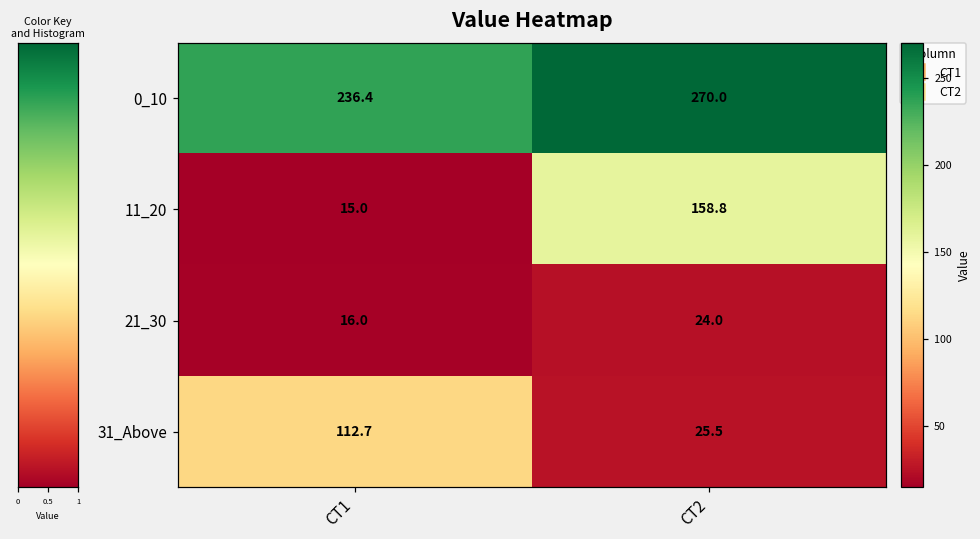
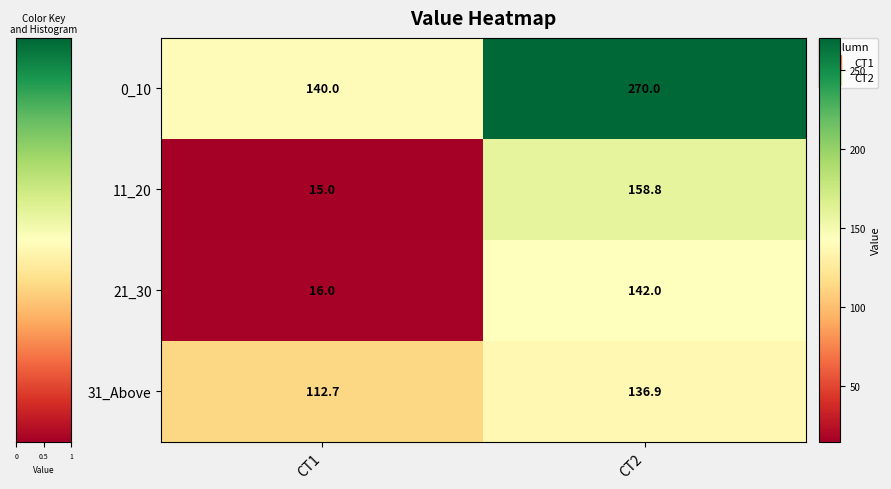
  {
    "0_10": {
-     "CT1": 236.4,
+     "CT1": 140.0,
      "CT2": 270.0
    },
    "11_20": {
      "CT1": 15.0,
      "CT2": 158.8
    },
    "21_30": {
      "CT1": 16.0,
-     "CT2": 24.0
+     "CT2": 142.0
    },
    "31_Above": {
      "CT1": 112.7,
-     "CT2": 25.5
+     "CT2": 136.9
    }
  }
